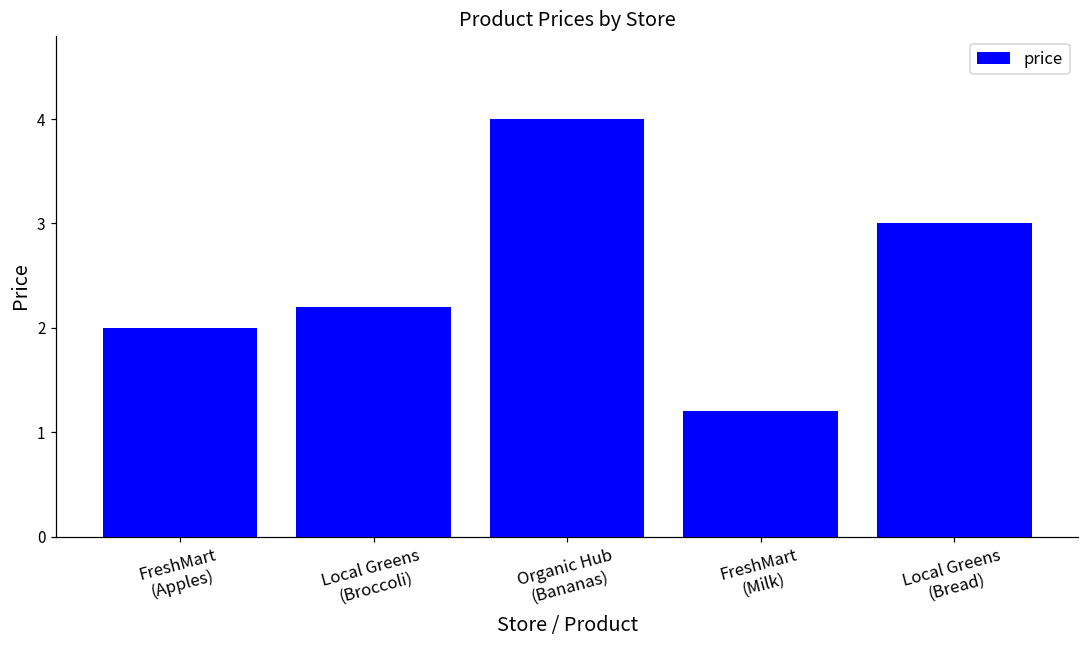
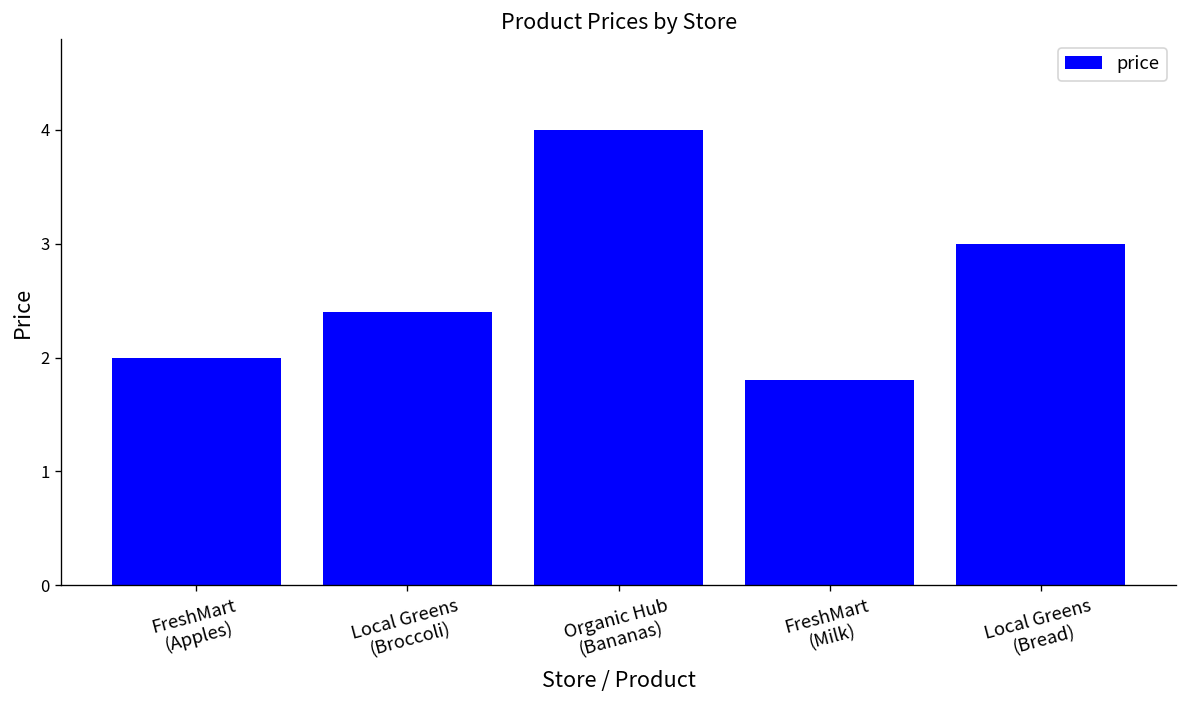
  {
    "FreshMart (Apples)": 2.0,
-   "Local Greens (Broccoli)": 2.2,
+   "Local Greens (Broccoli)": 2.4,
    "Organic Hub (Bananas)": 4.0,
-   "FreshMart (Milk)": 1.2,
+   "FreshMart (Milk)": 1.8,
    "Local Greens (Bread)": 3.0
  }
